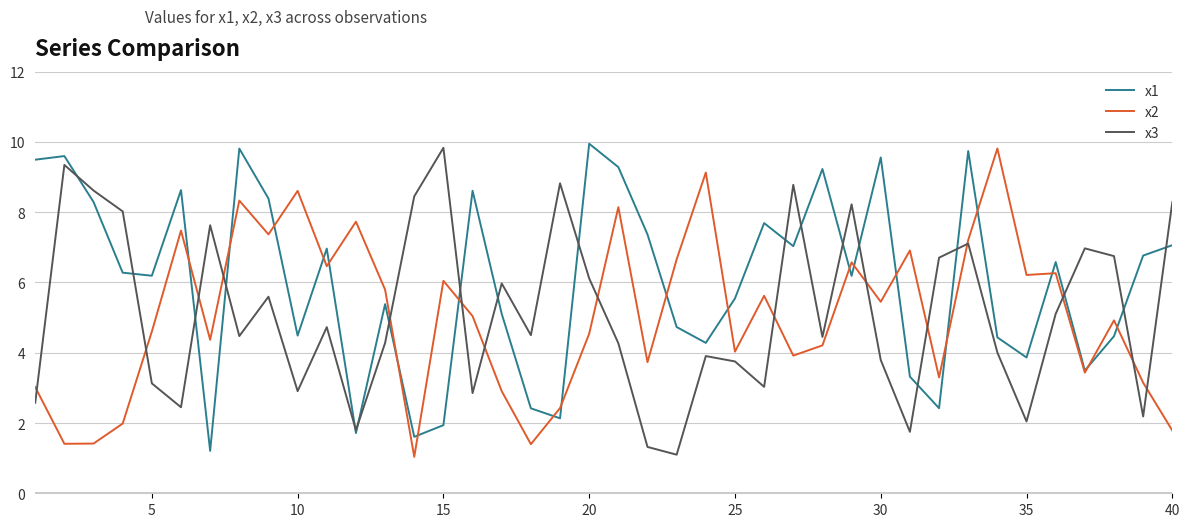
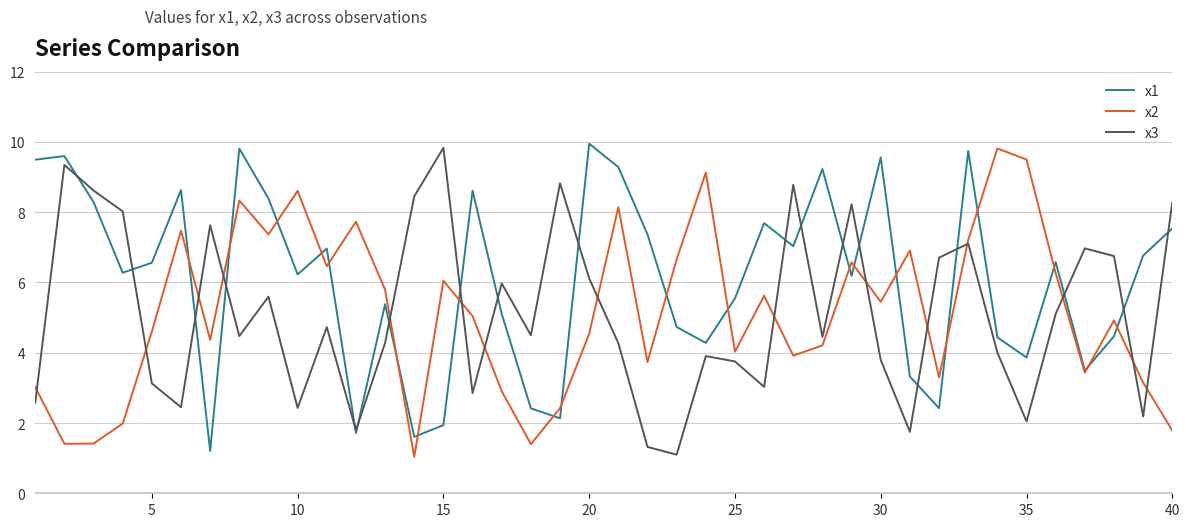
  {
    "x1": {
-     "5": 6.2,
-     "10": 4.5,
+     "5": 6.6,
+     "10": 6.2,
      "15": 1.9,
      "20": 9.9,
      "25": 5.5,
      "30": 9.6,
      "35": 3.9,
-     "40": 7.1
+     "40": 7.5
    },
    "x2": {
      "5": 4.6,
      "10": 8.6,
      "15": 6.0,
      "20": 4.5,
      "25": 4.0,
      "30": 5.4,
-     "35": 6.2,
+     "35": 9.5,
      "40": 1.8
    },
    "x3": {
      "5": 3.1,
-     "10": 2.9,
+     "10": 2.4,
      "15": 9.8,
      "20": 6.1,
      "25": 3.8,
      "30": 3.8,
      "35": 2.0,
      "40": 8.3
    }
  }
